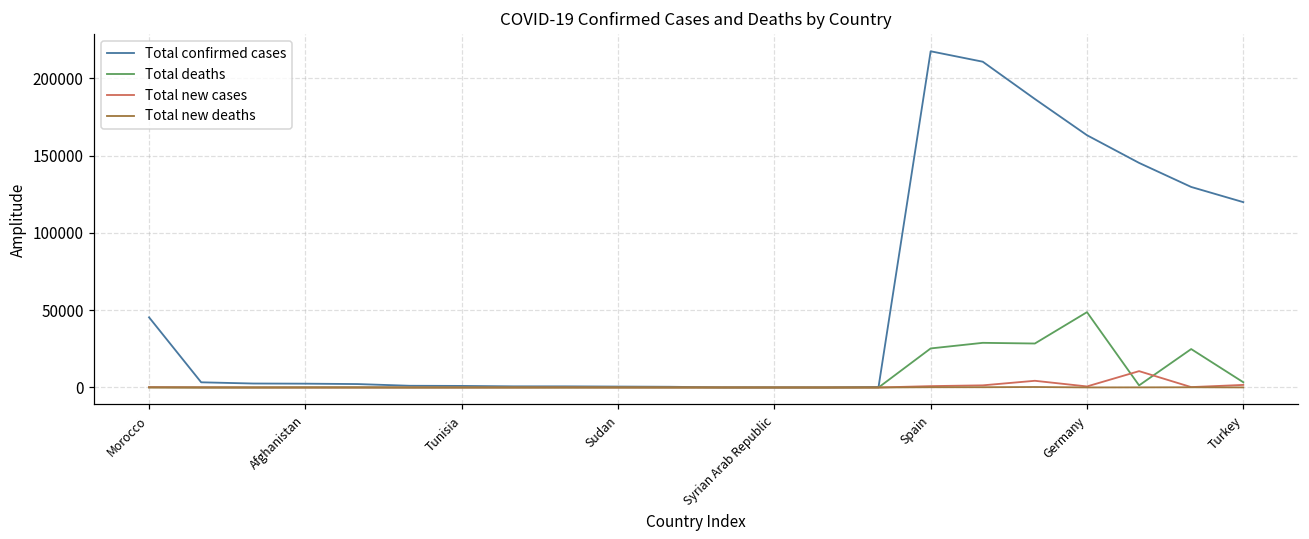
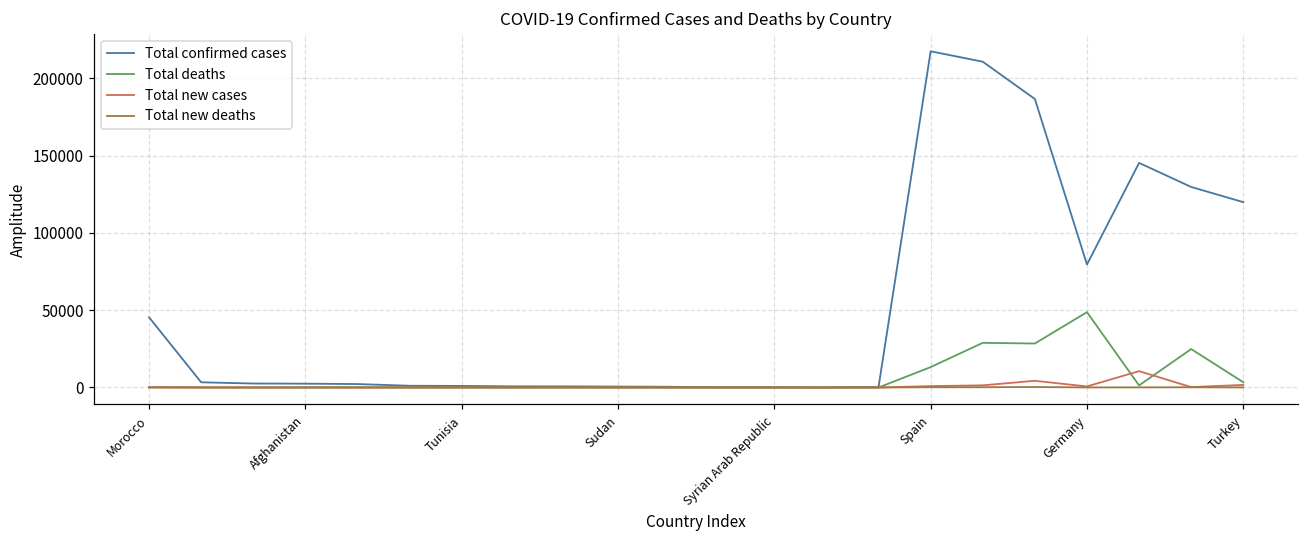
  {
    "Total confirmed cases": {
      "Morocco": 45000,
      "Afghanistan": 2000,
      "Spain": 217000,
-     "Germany": 163000,
+     "Germany": 80000,
      "Turkey": 120000
    },
    "Total deaths": {
-     "Spain": 25000,
+     "Spain": 13000,
      "Germany": 49000
    }
  }
